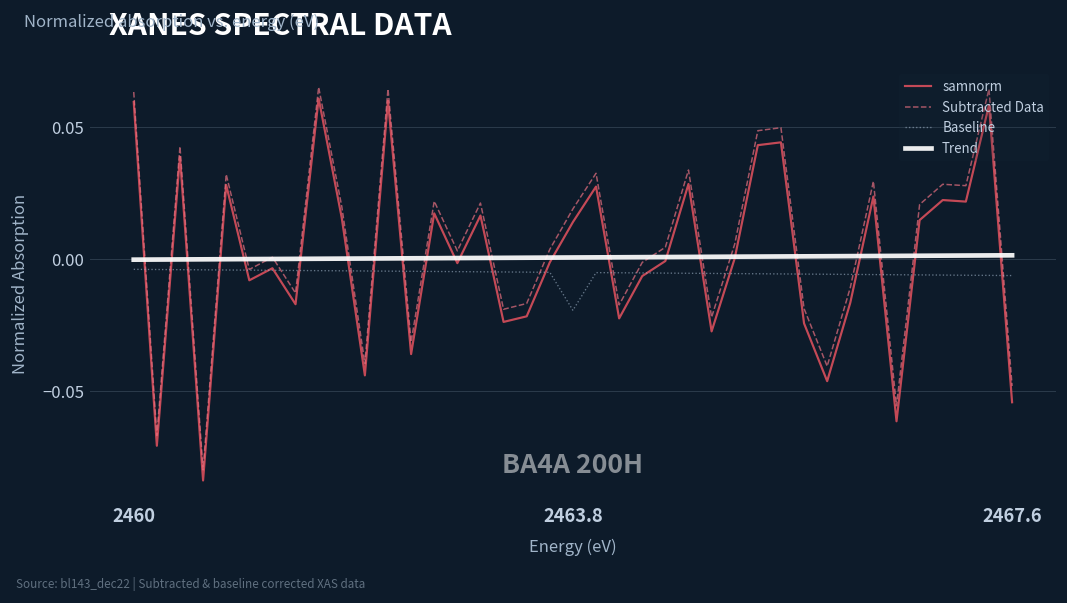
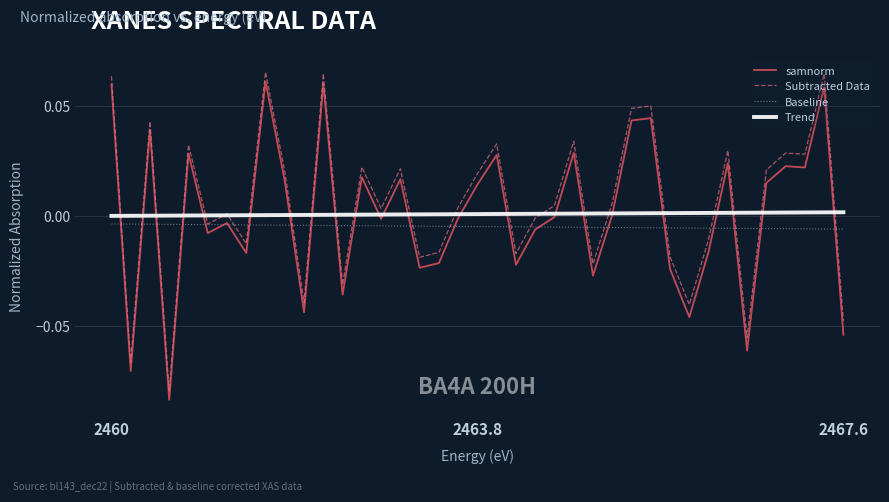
  {
    "Baseline": {
      "2460": -0.004,
-     "2463.8": -0.019,
+     "2463.8": -0.005,
      "2467.6": -0.006
    },
    "Trend": {
      "2460": 0.000,
      "2463.8": 0.001,
      "2467.6": 0.002
    }
  }
